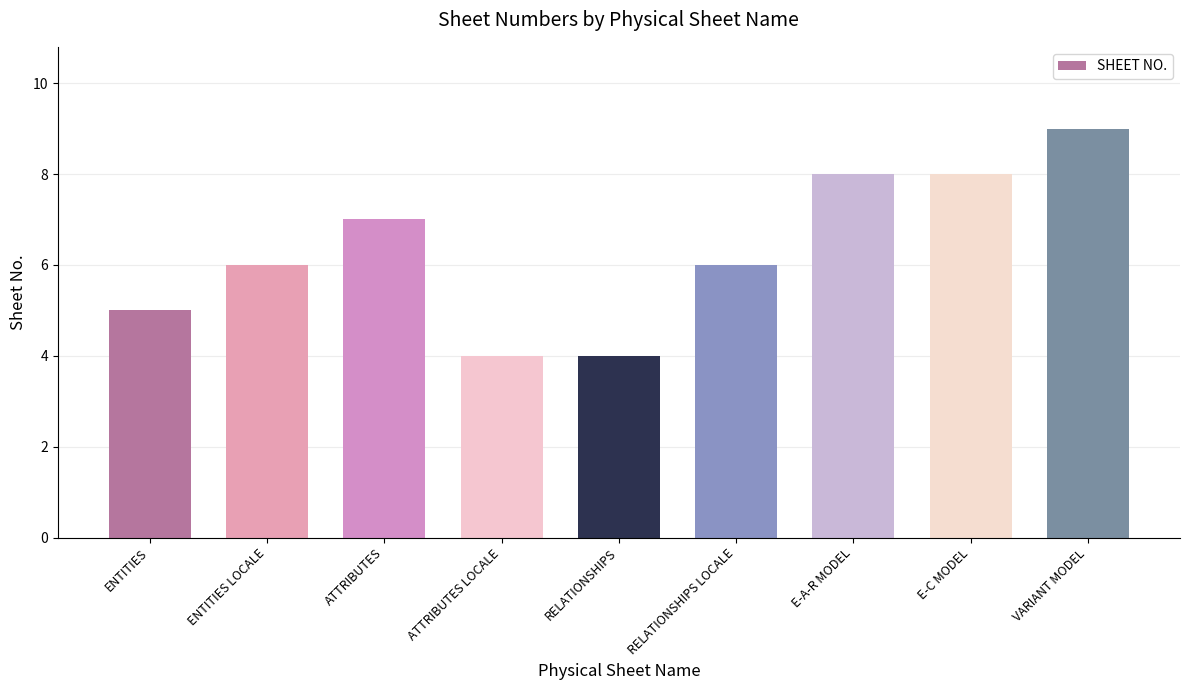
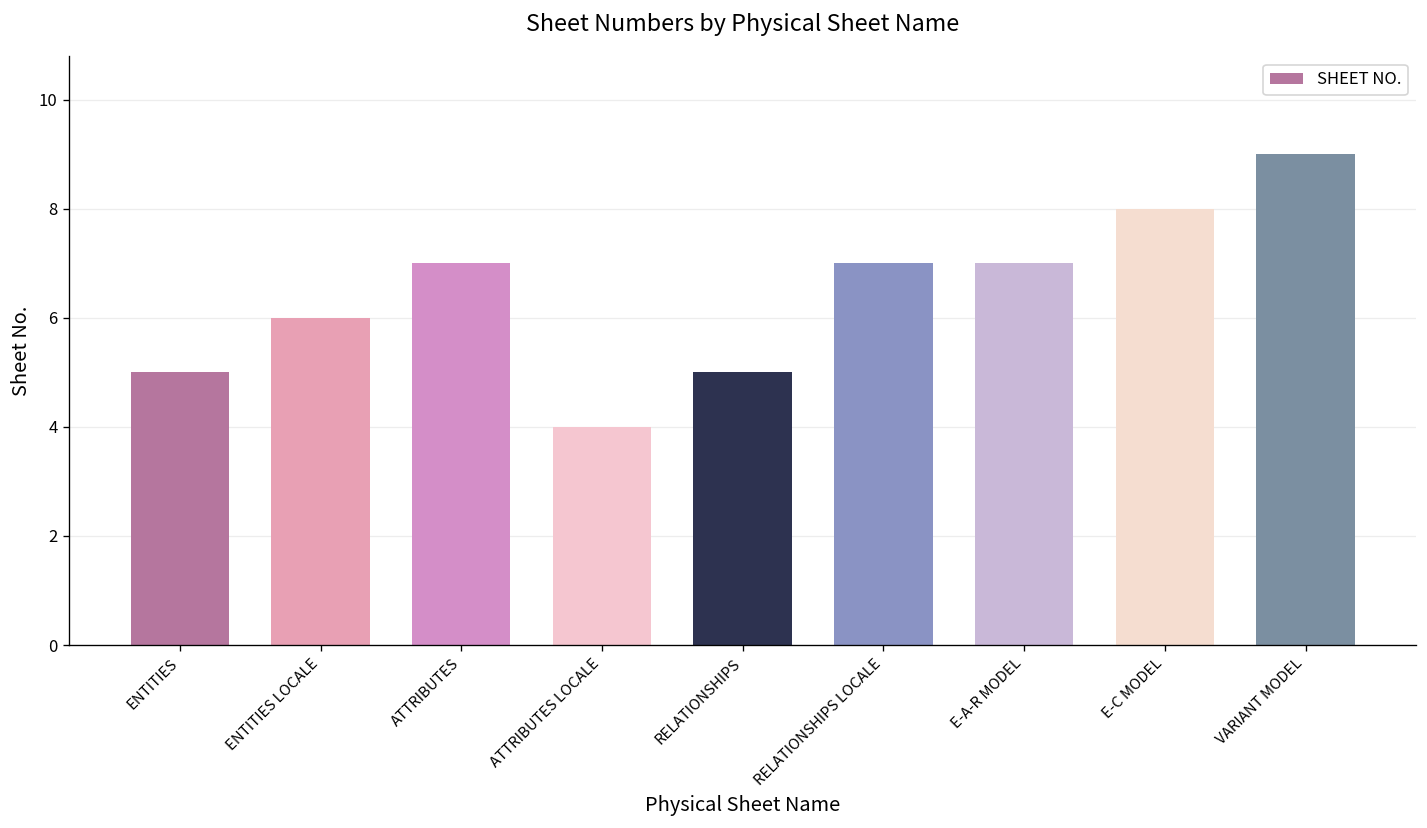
  {
    "ENTITIES": 5,
    "ENTITIES LOCALE": 6,
    "ATTRIBUTES": 7,
    "ATTRIBUTES LOCALE": 4,
-   "RELATIONSHIPS": 4,
-   "RELATIONSHIPS LOCALE": 6,
-   "E-A-R MODEL": 8,
+   "RELATIONSHIPS": 5,
+   "RELATIONSHIPS LOCALE": 7,
+   "E-A-R MODEL": 7,
    "E-C MODEL": 8,
    "VARIANT MODEL": 9
  }
